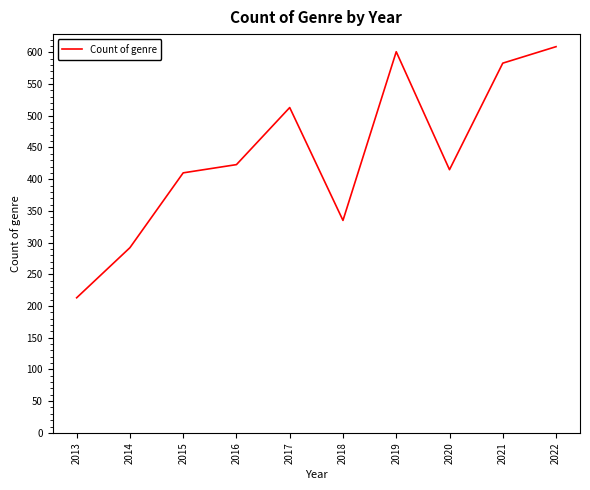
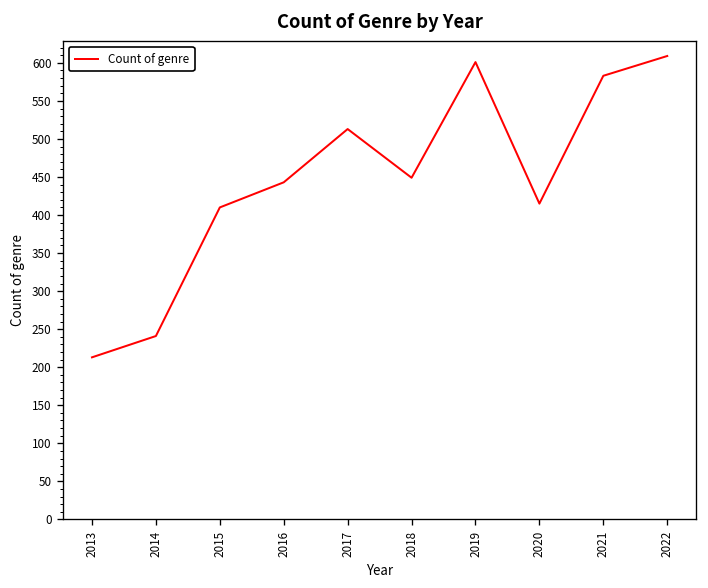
  {
    "2013": 210,
-   "2014": 290,
+   "2014": 240,
    "2015": 410,
-   "2016": 420,
+   "2016": 440,
    "2017": 510,
-   "2018": 340,
+   "2018": 450,
    "2019": 600,
    "2020": 420,
    "2021": 580,
    "2022": 610
  }
